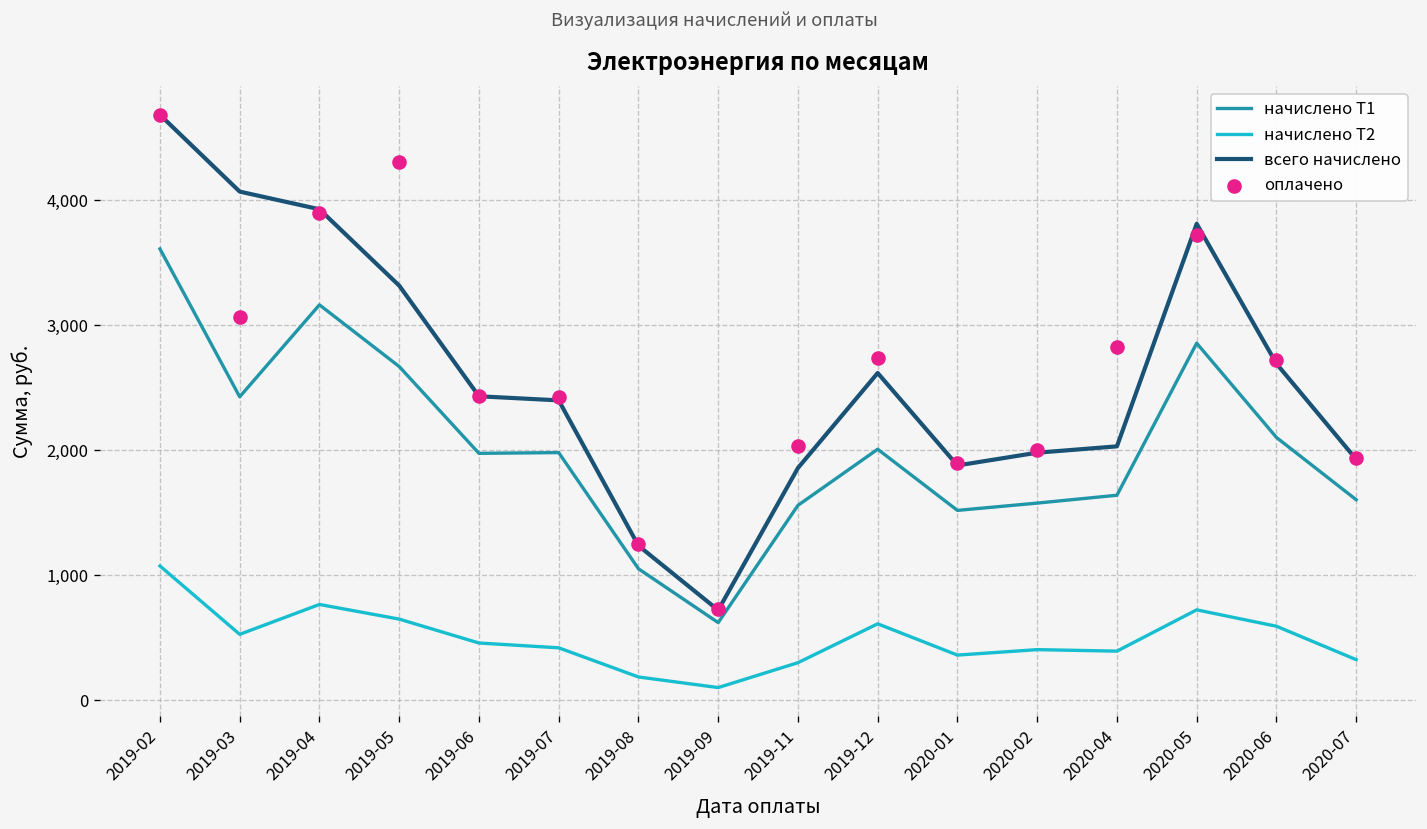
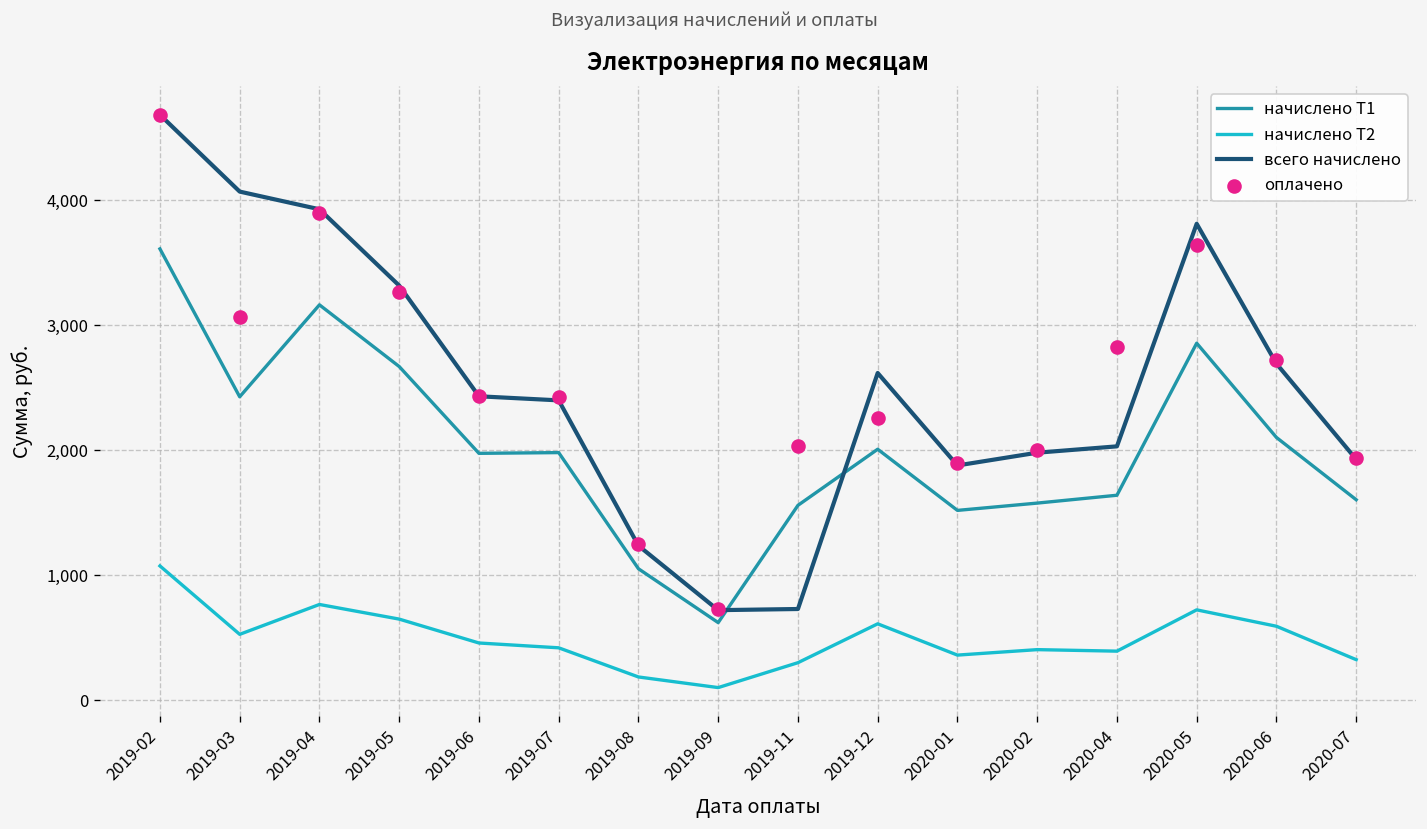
  {
    "оплачено": {
      "2019-03": "3,070",
      "2019-04": "3,900",
-     "2019-05": "4,300",
+     "2019-05": "3,270",
      "2019-07": "2,430",
      "2019-11": "2,030",
-     "2019-12": "2,730",
+     "2019-12": "2,250",
      "2020-04": "2,820",
-     "2020-05": "3,720",
+     "2020-05": "3,640",
      "2020-06": "2,720"
    },
    "всего начислено": {
      "2019-03": "4,070",
      "2019-04": "3,930",
      "2019-05": "3,320",
      "2019-07": "2,400",
-     "2019-11": "1,860",
+     "2019-11": "730",
      "2019-12": "2,620",
      "2020-04": "2,030",
      "2020-05": "3,810",
      "2020-06": "2,690"
    }
  }
